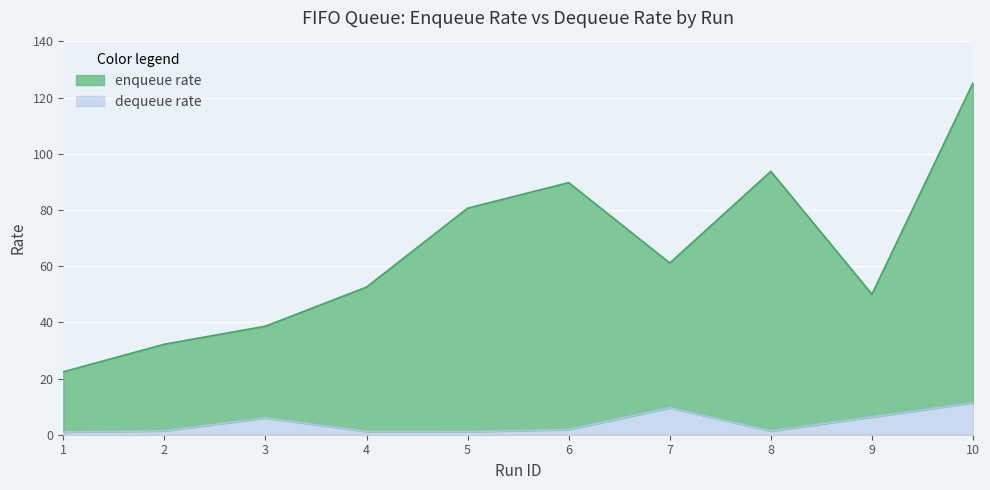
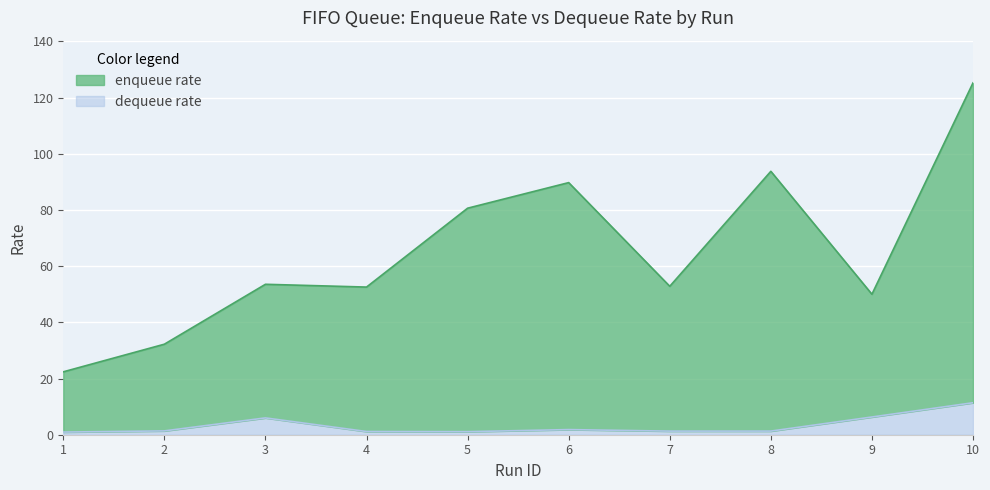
  {
    "dequeue rate": {
      "1": 1,
      "2": 1,
      "3": 6,
      "4": 1,
      "5": 1,
      "6": 2,
-     "7": 10,
+     "7": 1,
      "8": 1,
      "9": 6,
      "10": 11
    },
    "enqueue rate": {
      "1": 21,
      "2": 31,
-     "3": 33,
+     "3": 48,
      "4": 51,
      "5": 80,
      "6": 88,
      "7": 52,
      "8": 92,
      "9": 44,
      "10": 114
    }
  }
